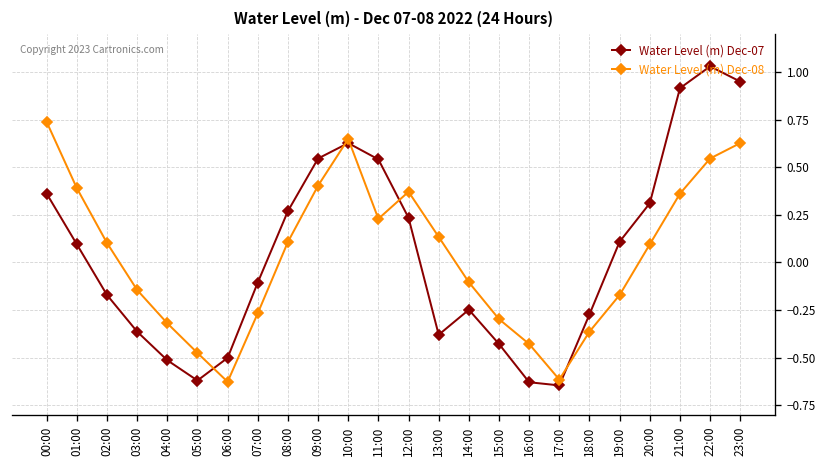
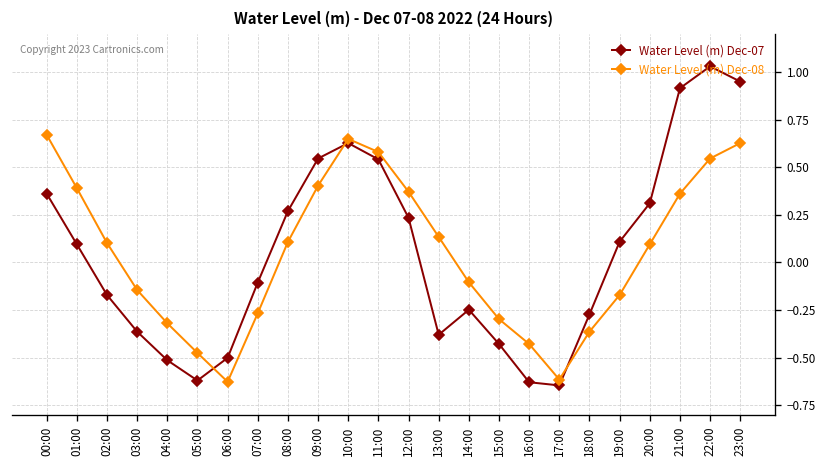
  {
    "Water Level (m) Dec-07": {
      "00:00": 0.36,
      "01:00": 0.09,
      "02:00": -0.17,
      "03:00": -0.36,
      "04:00": -0.51,
      "05:00": -0.62,
      "06:00": -0.50,
      "07:00": -0.11,
      "08:00": 0.27,
      "09:00": 0.55,
      "10:00": 0.63,
      "11:00": 0.54,
      "12:00": 0.23,
      "13:00": -0.38,
      "14:00": -0.25,
      "15:00": -0.43,
      "16:00": -0.63,
      "17:00": -0.65,
      "18:00": -0.27,
      "19:00": 0.11,
      "20:00": 0.31,
      "21:00": 0.92,
      "22:00": 1.03,
      "23:00": 0.95
    },
    "Water Level (m) Dec-08": {
-     "00:00": 0.74,
+     "00:00": 0.67,
      "01:00": 0.39,
      "02:00": 0.10,
      "03:00": -0.15,
      "04:00": -0.32,
      "05:00": -0.48,
      "06:00": -0.63,
      "07:00": -0.27,
      "08:00": 0.11,
      "09:00": 0.40,
      "10:00": 0.65,
-     "11:00": 0.23,
+     "11:00": 0.58,
      "12:00": 0.37,
      "13:00": 0.13,
      "14:00": -0.10,
      "15:00": -0.30,
      "16:00": -0.43,
      "17:00": -0.62,
      "18:00": -0.36,
      "19:00": -0.17,
      "20:00": 0.09,
      "21:00": 0.36,
      "22:00": 0.55,
      "23:00": 0.63
    }
  }
